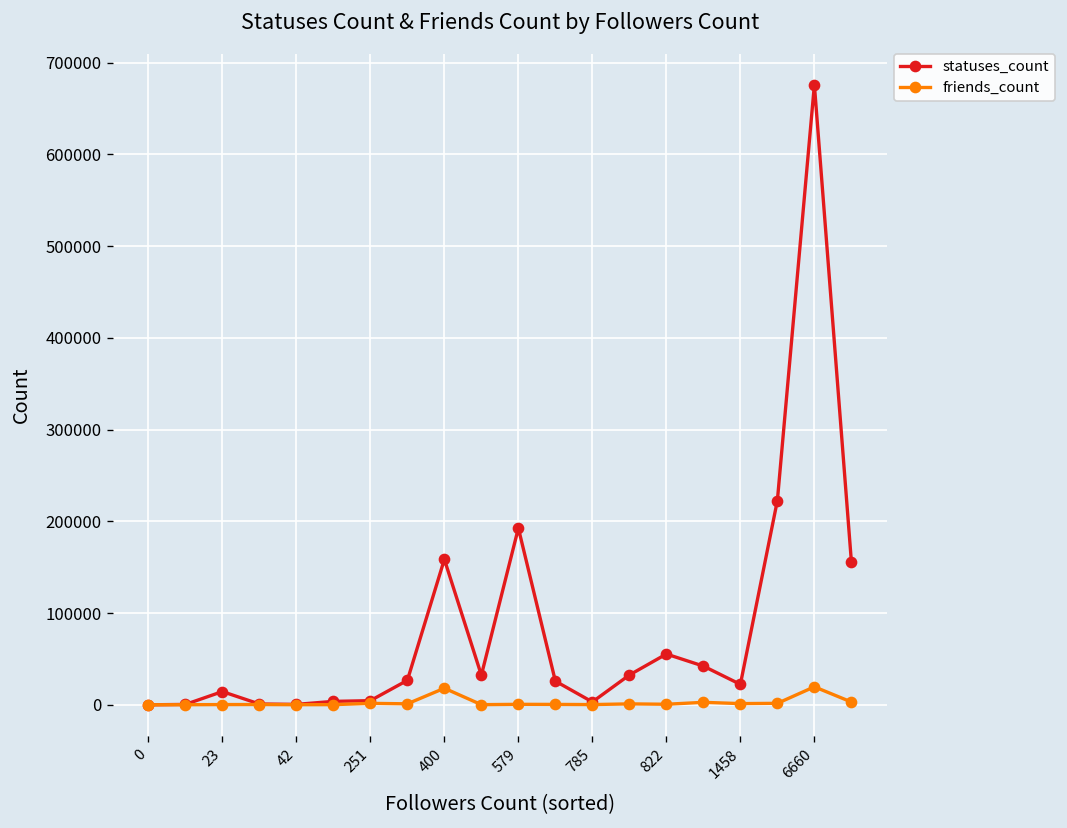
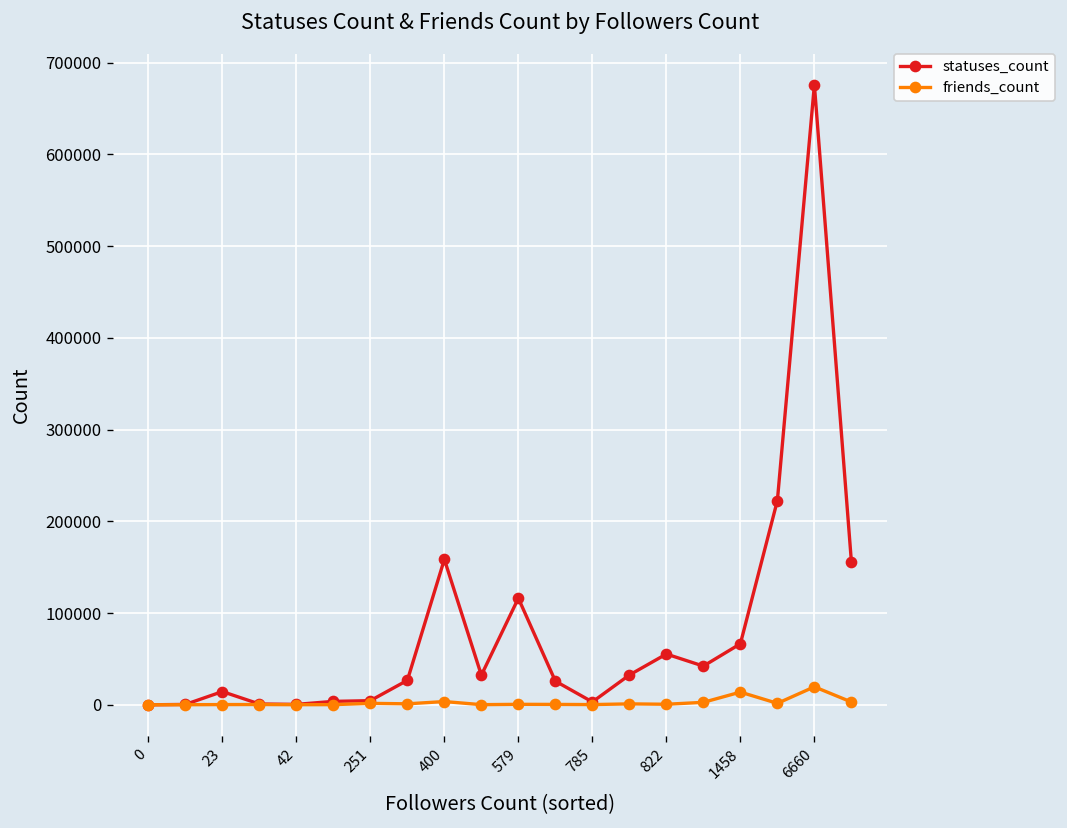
  {
    "statuses_count": {
      "23": 10000,
      "400": 160000,
-     "579": 190000,
+     "579": 120000,
      "822": 60000,
-     "1458": 20000,
+     "1458": 70000,
      "6660": 680000
    },
    "friends_count": {
      "23": 0,
-     "400": 20000,
+     "400": 0,
      "579": 0,
      "822": 0,
-     "1458": 0,
+     "1458": 10000,
      "6660": 20000
    }
  }
